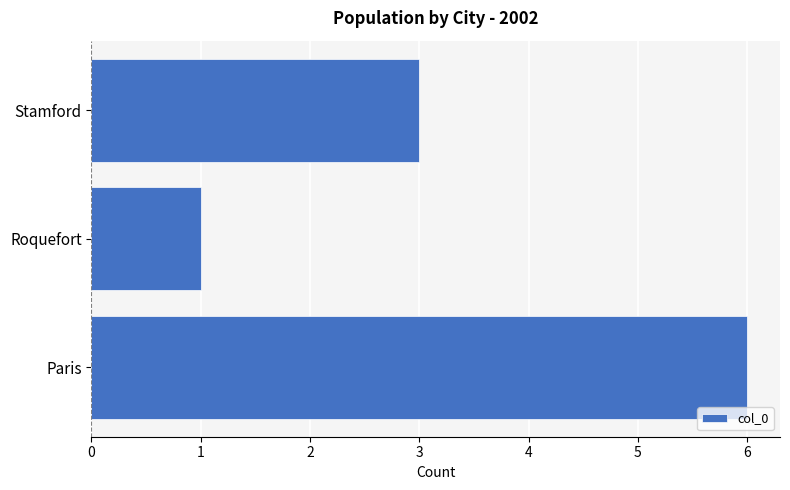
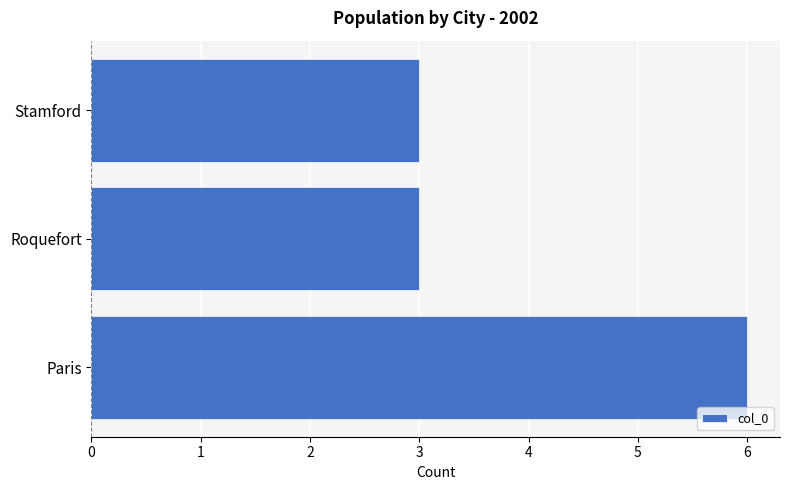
  {
    "Stamford": 3,
-   "Roquefort": 1,
+   "Roquefort": 3,
    "Paris": 6
  }
